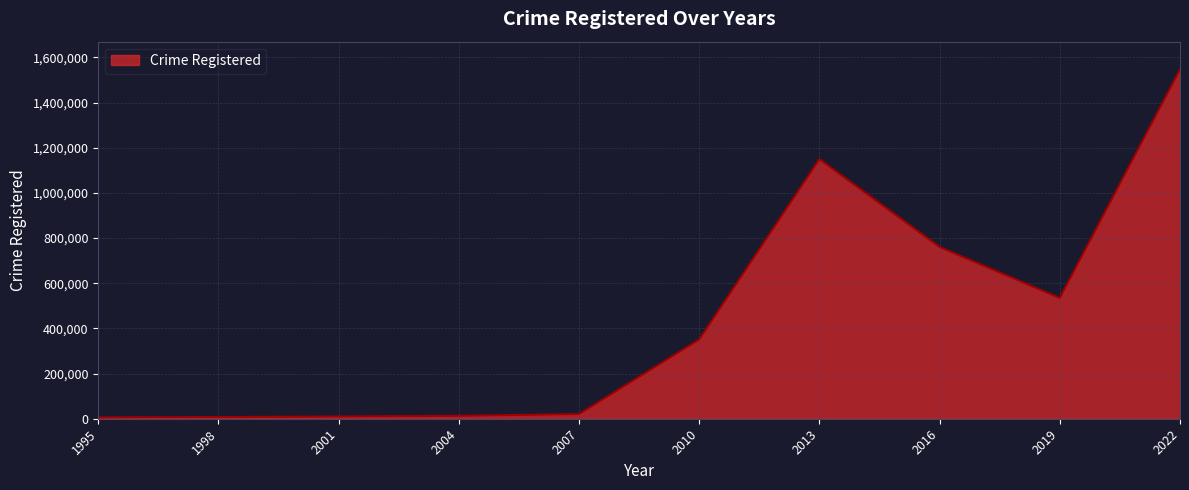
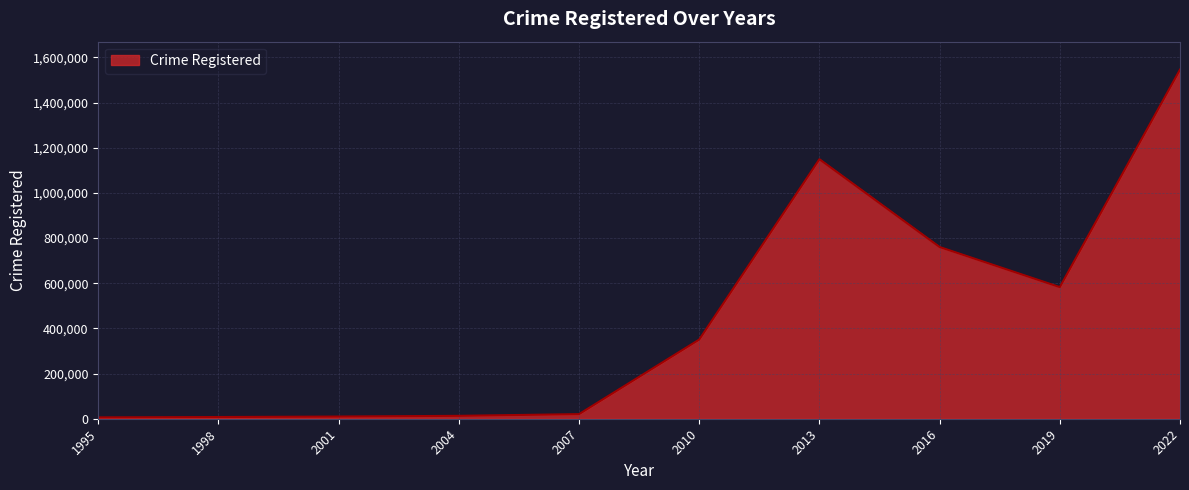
  {
    "1995": "10,000",
    "1998": "10,000",
    "2001": "10,000",
    "2004": "10,000",
    "2007": "20,000",
    "2010": "350,000",
    "2013": "1,150,000",
    "2016": "760,000",
-   "2019": "530,000",
+   "2019": "580,000",
    "2022": "1,550,000"
  }
